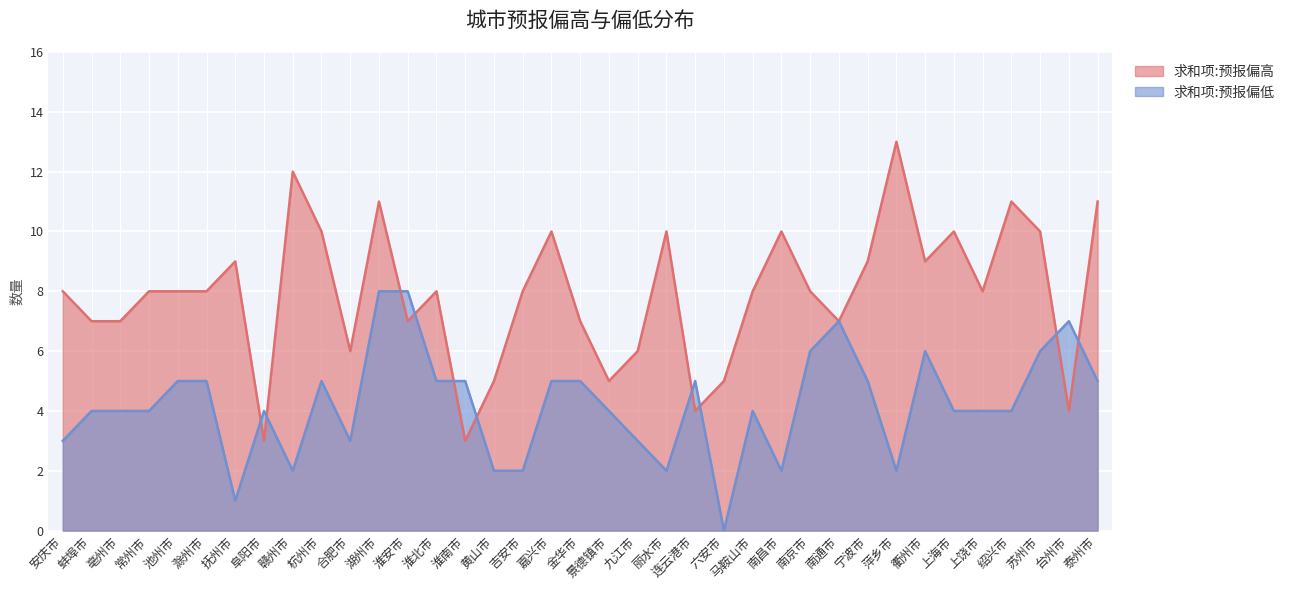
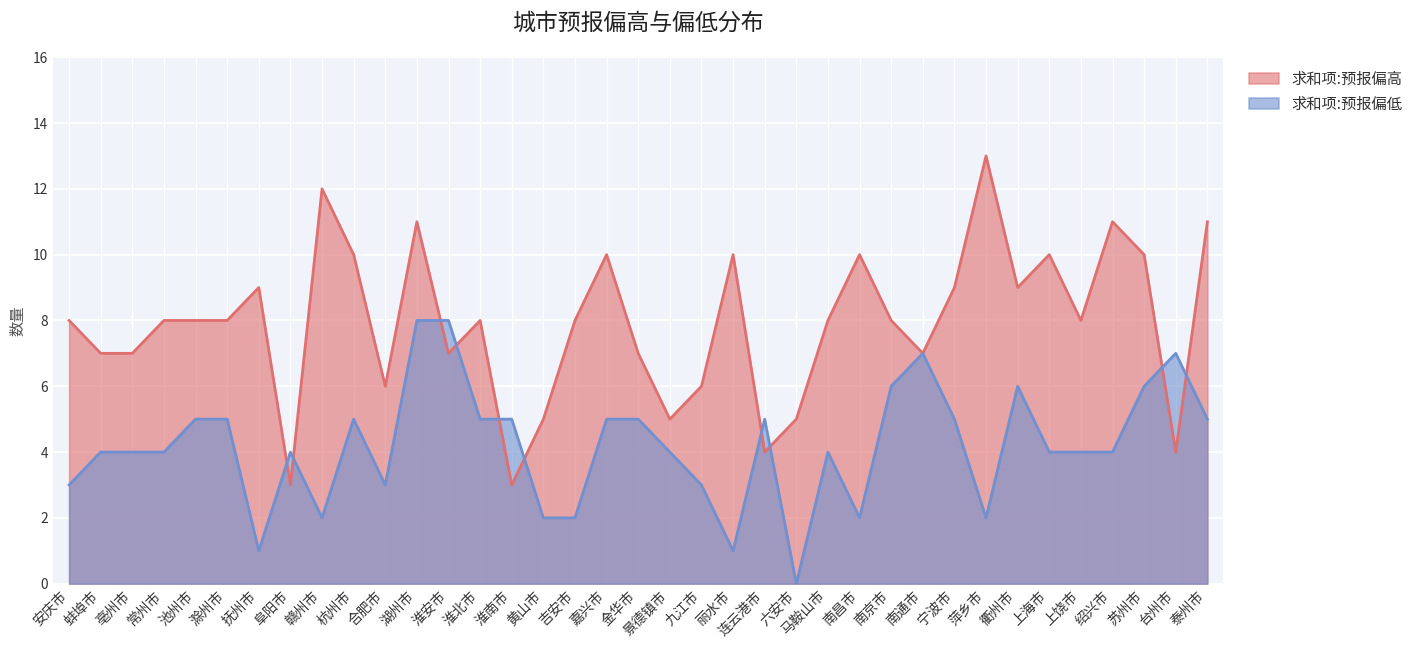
  {
    "求和项:预报偏高": {
      "安庆市": 8,
      "蚌埠市": 7,
      "亳州市": 7,
      "常州市": 8,
      "池州市": 8,
      "滁州市": 8,
      "抚州市": 9,
      "阜阳市": 3,
      "赣州市": 12,
      "杭州市": 10,
      "合肥市": 6,
      "湖州市": 11,
      "淮安市": 7,
      "淮北市": 8,
      "淮南市": 3,
      "黄山市": 5,
      "吉安市": 8,
      "嘉兴市": 10,
      "金华市": 7,
      "景德镇市": 5,
      "九江市": 6,
      "丽水市": 10,
      "连云港市": 4,
      "六安市": 5,
      "马鞍山市": 8,
      "南昌市": 10,
      "南京市": 8,
      "宁波市": 9,
      "萍乡市": 13,
      "衢州市": 9,
      "上海市": 10,
      "上饶市": 8,
      "绍兴市": 11,
      "苏州市": 10,
      "台州市": 4,
      "泰州市": 11
    },
    "求和项:预报偏低": {
      "安庆市": 3,
      "蚌埠市": 4,
      "亳州市": 4,
      "常州市": 4,
      "池州市": 5,
      "滁州市": 5,
      "抚州市": 1,
      "阜阳市": 4,
      "赣州市": 2,
      "杭州市": 5,
      "合肥市": 3,
      "湖州市": 8,
      "淮安市": 8,
      "淮北市": 5,
      "淮南市": 5,
      "黄山市": 2,
      "吉安市": 2,
      "嘉兴市": 5,
      "金华市": 5,
      "景德镇市": 4,
      "九江市": 3,
-     "丽水市": 2,
+     "丽水市": 1,
      "连云港市": 5,
      "六安市": 0,
      "马鞍山市": 4,
      "南昌市": 2,
      "南京市": 6,
      "宁波市": 5,
      "萍乡市": 2,
      "衢州市": 6,
      "上海市": 4,
      "上饶市": 4,
      "绍兴市": 4,
      "苏州市": 6,
      "台州市": 7,
      "泰州市": 5
    }
  }
